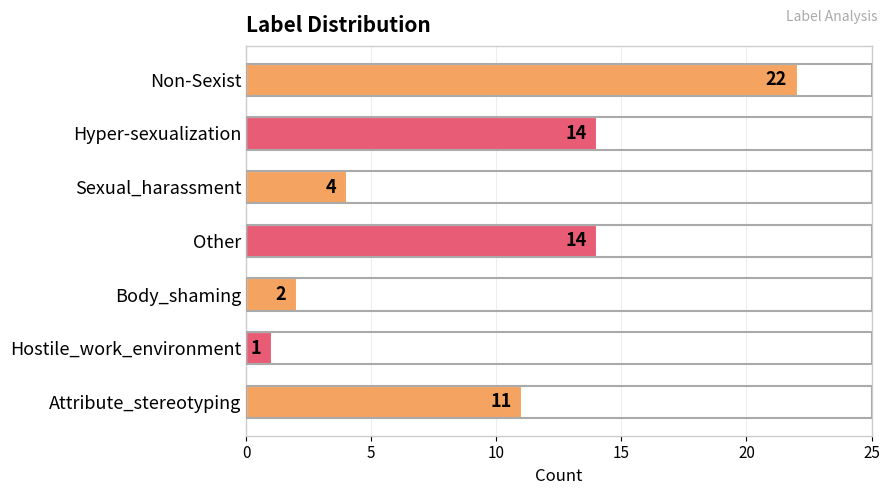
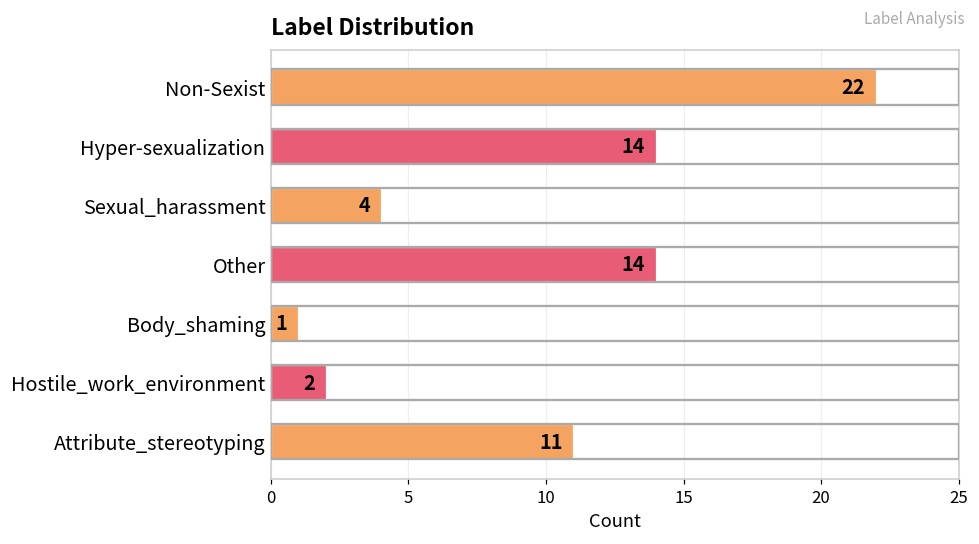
  {
    "Non-Sexist": 22,
    "Hyper-sexualization": 14,
    "Sexual_harassment": 4,
    "Other": 14,
-   "Body_shaming": 2,
-   "Hostile_work_environment": 1,
+   "Body_shaming": 1,
+   "Hostile_work_environment": 2,
    "Attribute_stereotyping": 11
  }
